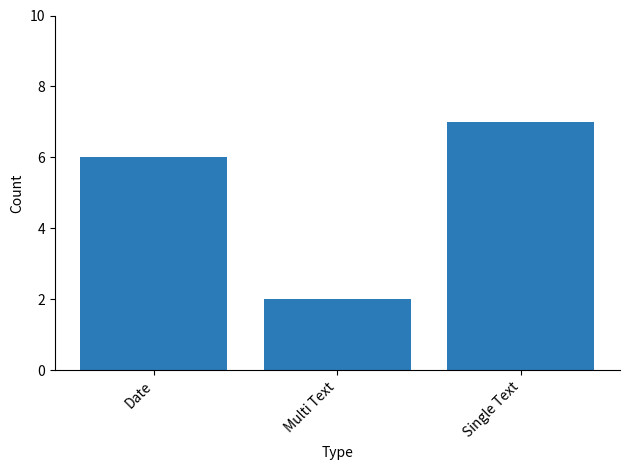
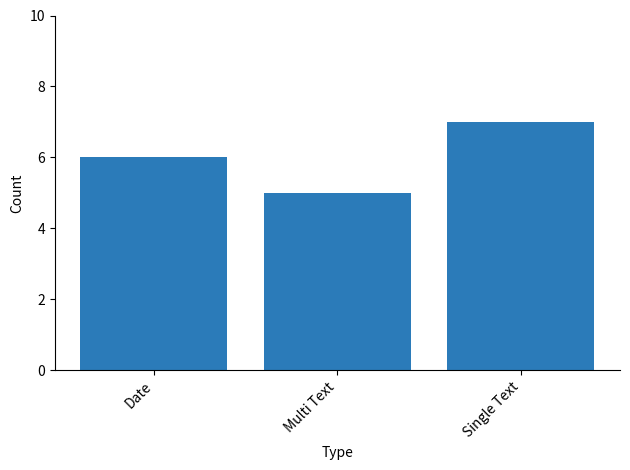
  {
    "Date": 6,
-   "Multi Text": 2,
+   "Multi Text": 5,
    "Single Text": 7
  }
